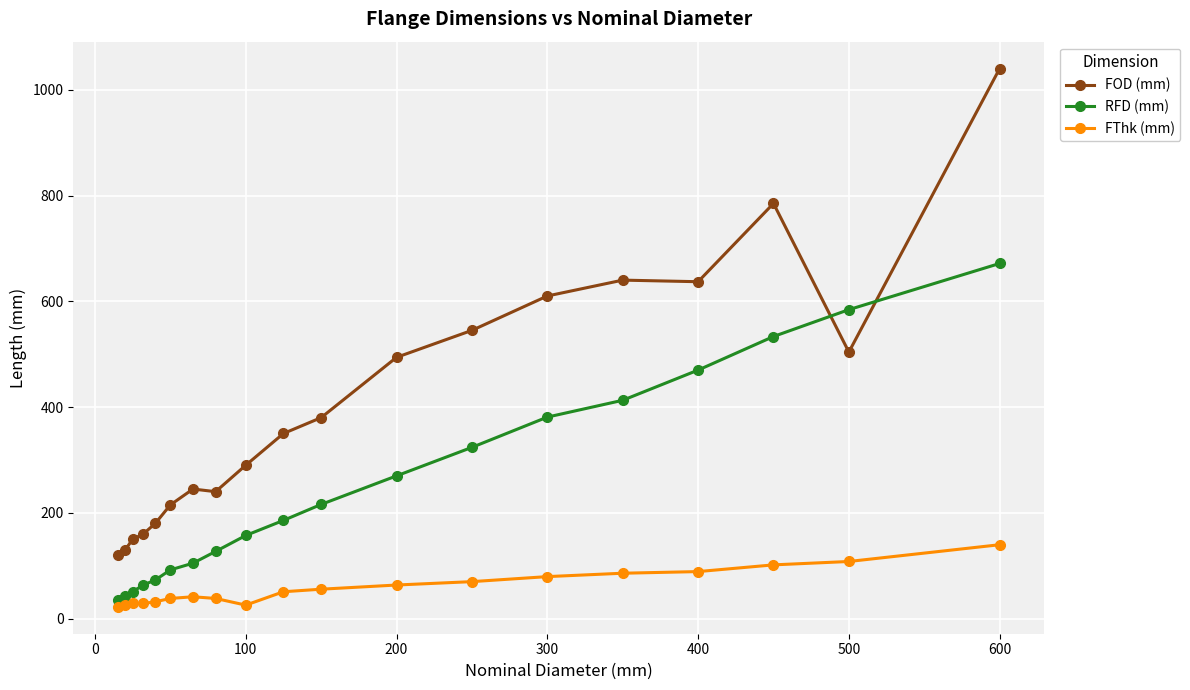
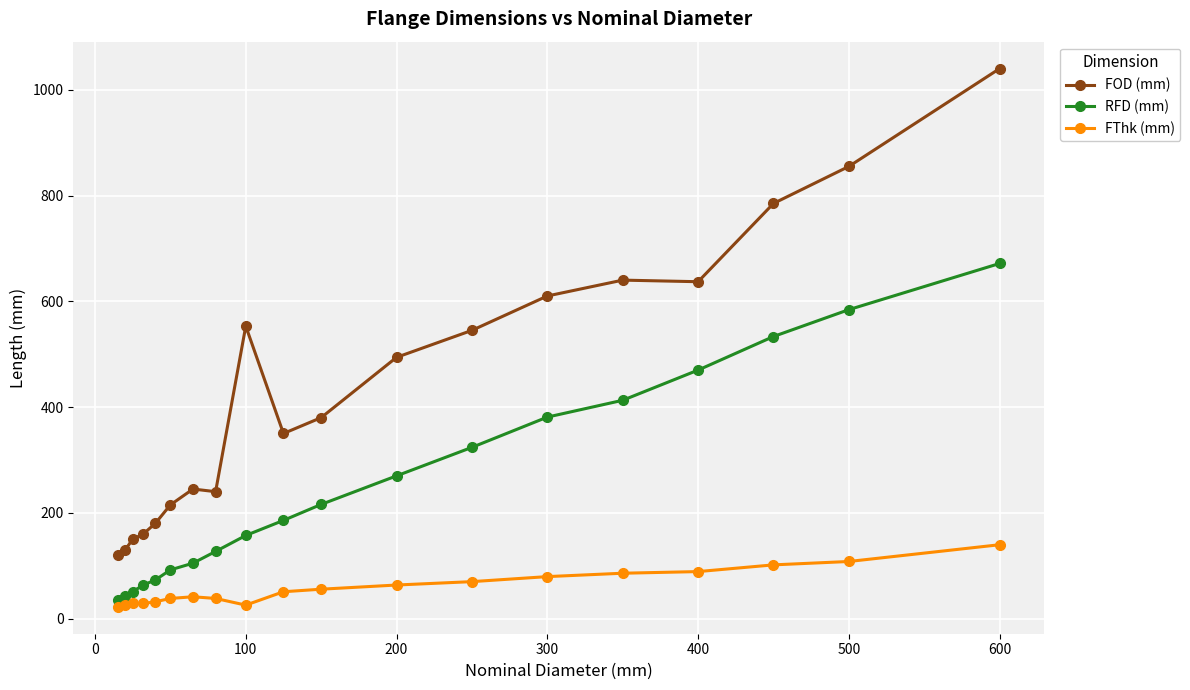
  {
    "FOD (mm)": {
-     "100": 290,
+     "100": 550,
      "200": 490,
      "300": 610,
      "400": 640,
-     "500": 500,
+     "500": 860,
      "600": 1040
    },
    "RFD (mm)": {
      "100": 160,
      "200": 270,
      "300": 380,
      "400": 470,
      "500": 580,
      "600": 670
    },
    "FThk (mm)": {
      "100": 30,
      "200": 60,
      "300": 80,
      "400": 90,
      "500": 110,
      "600": 140
    }
  }
